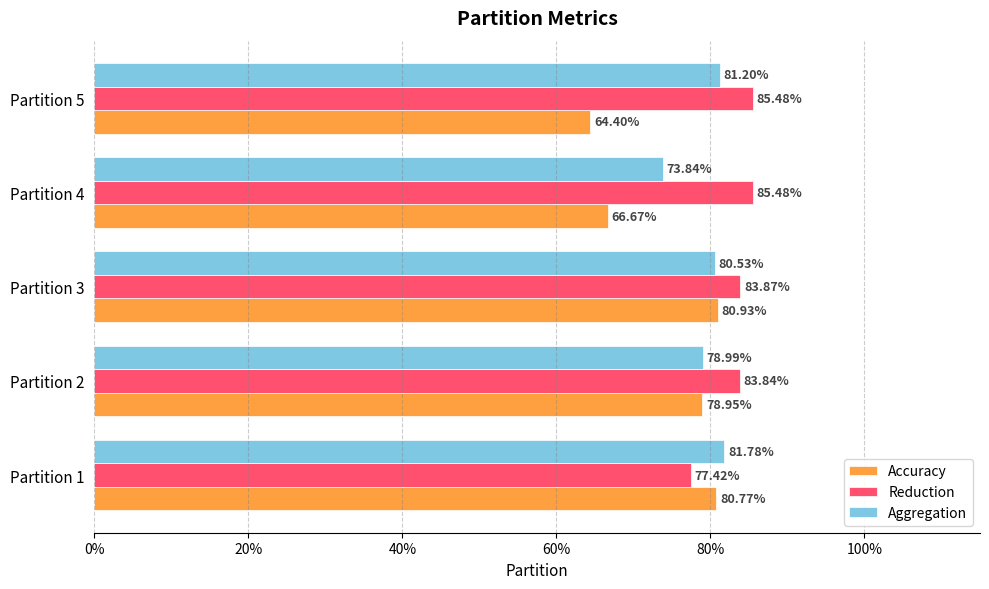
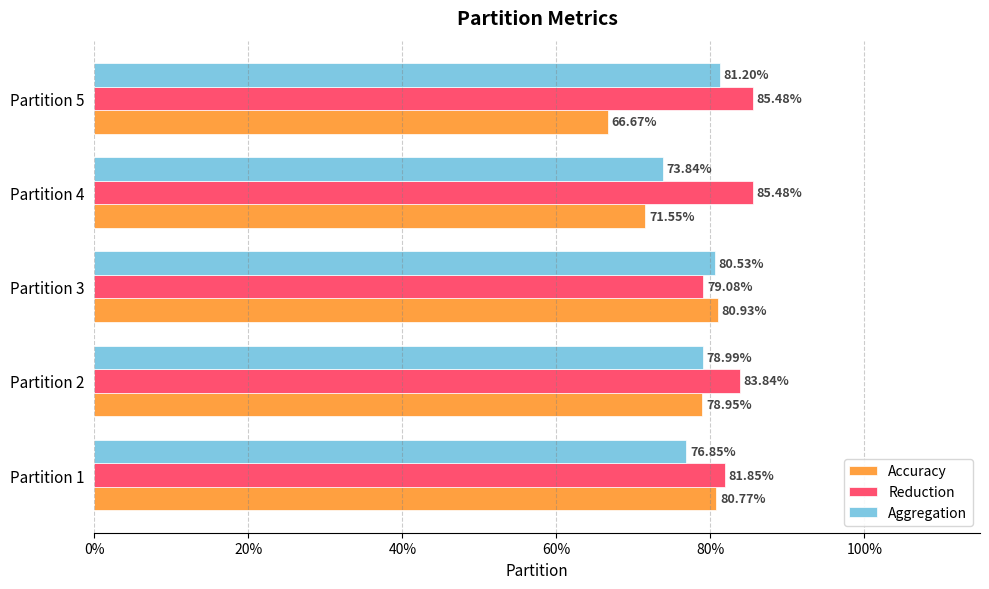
  {
    "Accuracy": {
-     "Partition 5": "64.40%",
-     "Partition 4": "66.67%",
+     "Partition 5": "66.67%",
+     "Partition 4": "71.55%",
      "Partition 3": "80.93%",
      "Partition 2": "78.95%",
      "Partition 1": "80.77%"
    },
    "Reduction": {
      "Partition 5": "85.48%",
      "Partition 4": "85.48%",
-     "Partition 3": "83.87%",
+     "Partition 3": "79.08%",
      "Partition 2": "83.84%",
-     "Partition 1": "77.42%"
+     "Partition 1": "81.85%"
    },
    "Aggregation": {
      "Partition 5": "81.20%",
      "Partition 4": "73.84%",
      "Partition 3": "80.53%",
      "Partition 2": "78.99%",
-     "Partition 1": "81.78%"
+     "Partition 1": "76.85%"
    }
  }
